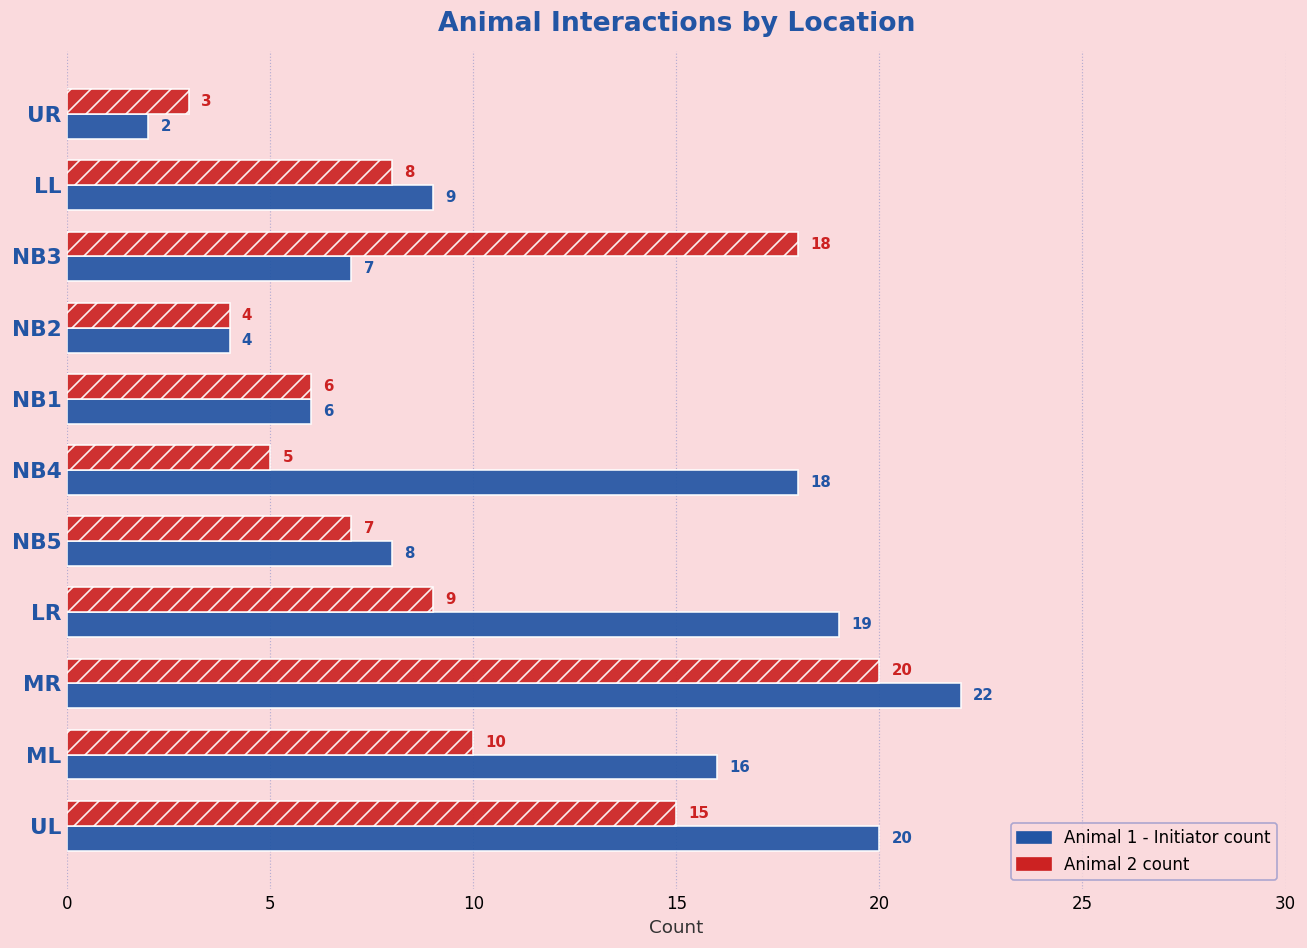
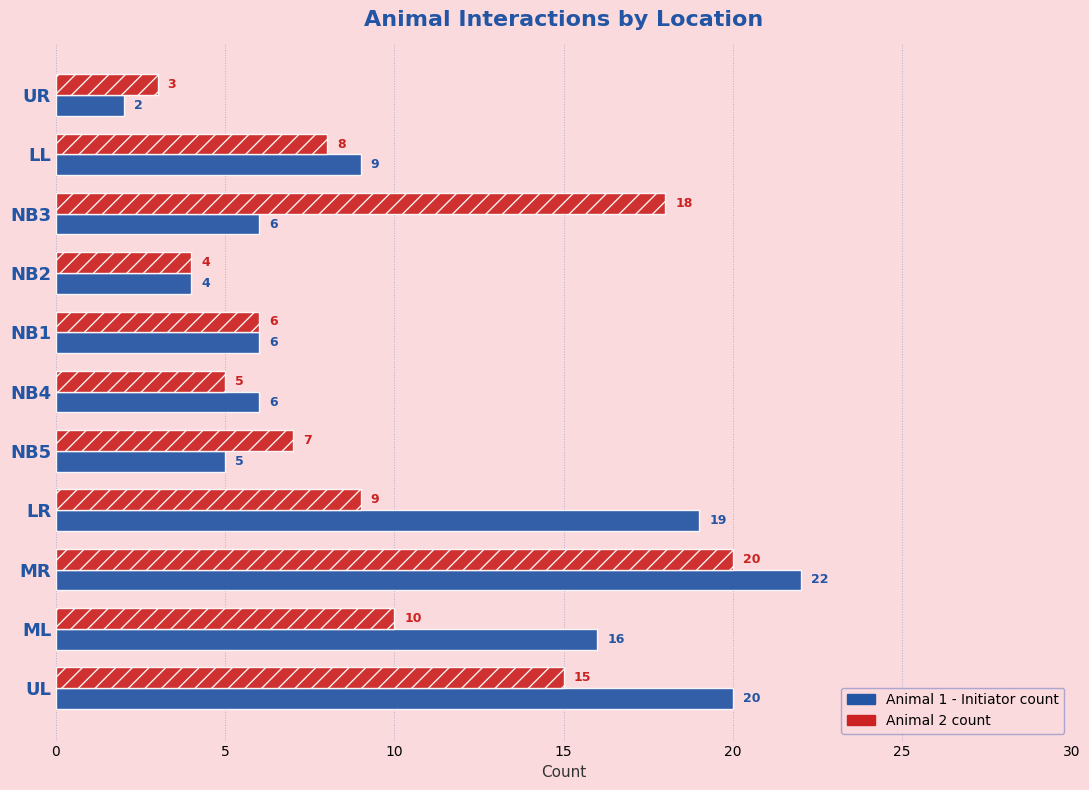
  {
    "Animal 1 - Initiator count": {
      "UR": 2,
      "LL": 9,
-     "NB3": 7,
+     "NB3": 6,
      "NB2": 4,
      "NB1": 6,
-     "NB4": 18,
-     "NB5": 8,
+     "NB4": 6,
+     "NB5": 5,
      "LR": 19,
      "MR": 22,
      "ML": 16,
      "UL": 20
    },
    "Animal 2 count": {
      "UR": 3,
      "LL": 8,
      "NB3": 18,
      "NB2": 4,
      "NB1": 6,
      "NB4": 5,
      "NB5": 7,
      "LR": 9,
      "MR": 20,
      "ML": 10,
      "UL": 15
    }
  }
